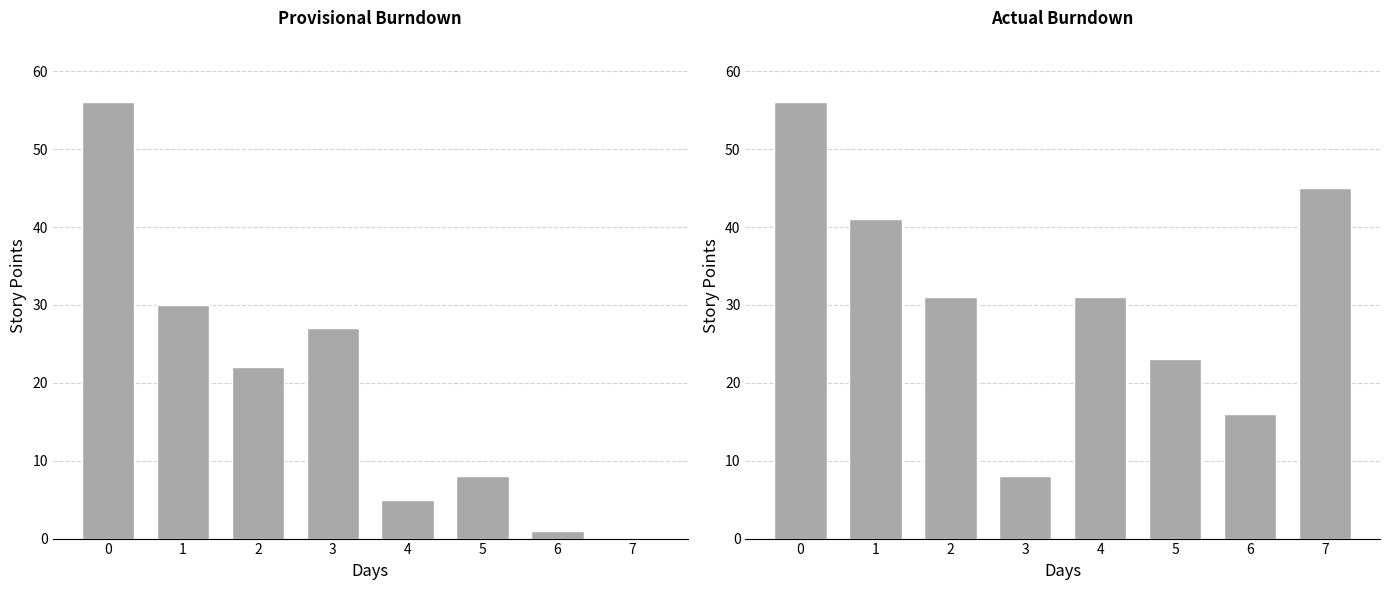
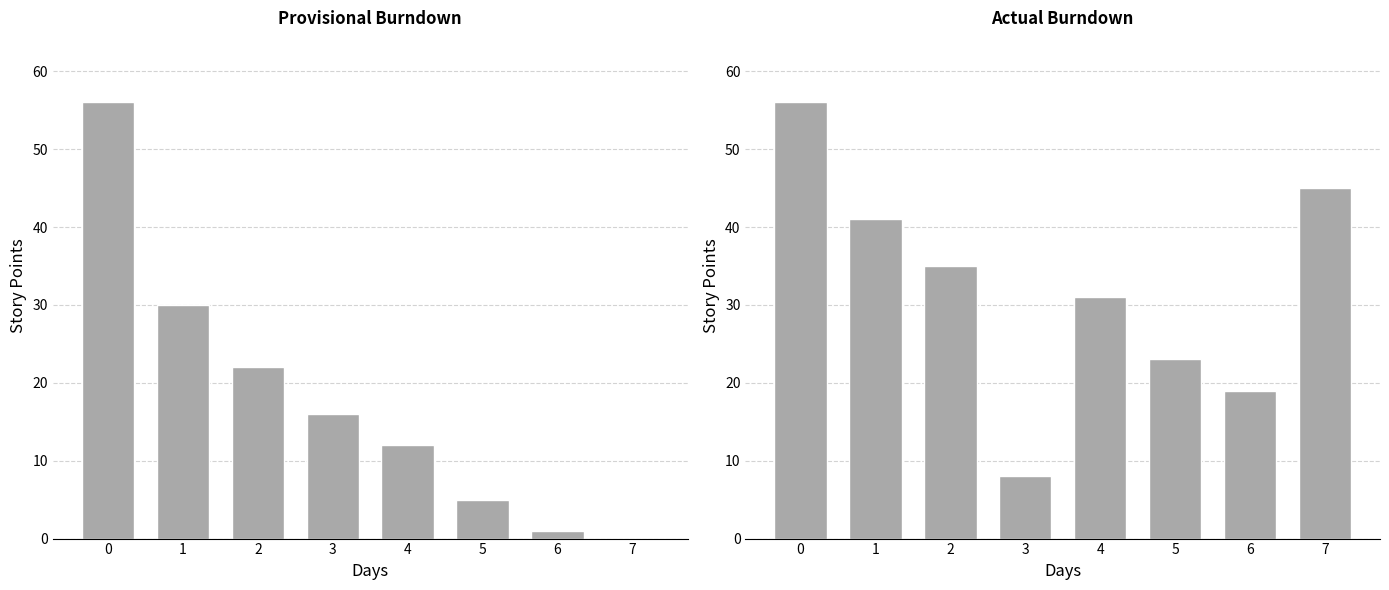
  {
    "Provisional Burndown": {
      "0": 56,
      "1": 30,
      "2": 22,
-     "3": 27,
-     "4": 5,
-     "5": 8,
+     "3": 16,
+     "4": 12,
+     "5": 5,
      "6": 1,
      "7": 0
    },
    "Actual Burndown": {
      "0": 56,
      "1": 41,
-     "2": 31,
+     "2": 35,
      "3": 8,
      "4": 31,
      "5": 23,
-     "6": 16,
+     "6": 19,
      "7": 45
    }
  }
